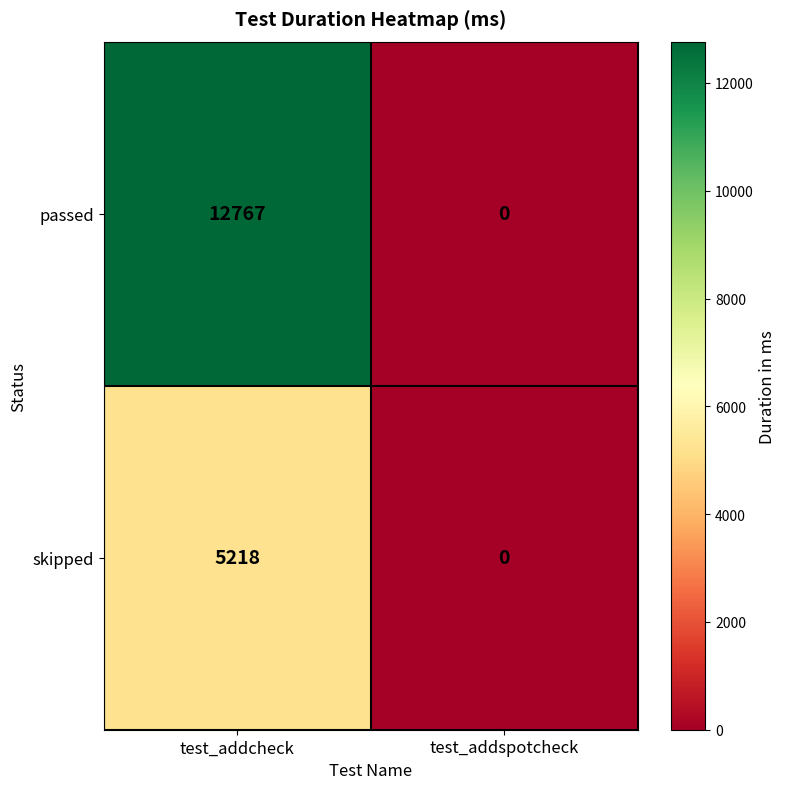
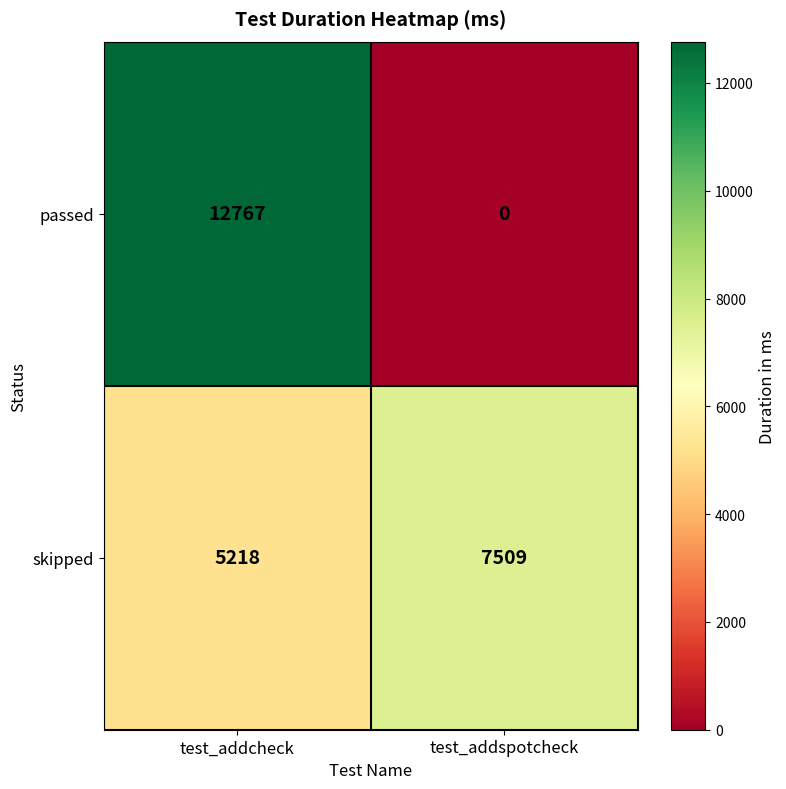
  {
    "passed": {
      "test_addcheck": 12767,
      "test_addspotcheck": 0
    },
    "skipped": {
      "test_addcheck": 5218,
-     "test_addspotcheck": 0
+     "test_addspotcheck": 7509
    }
  }
